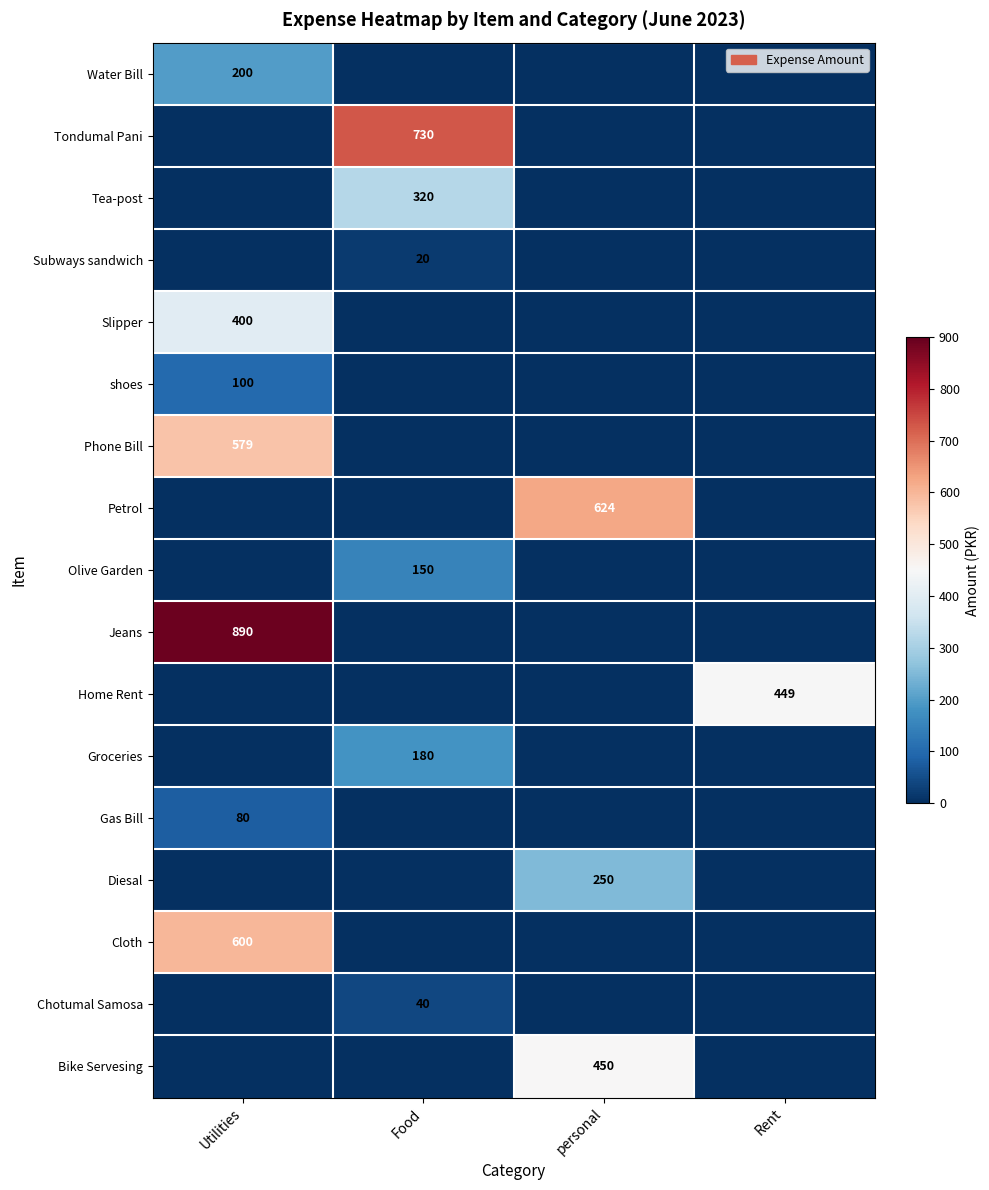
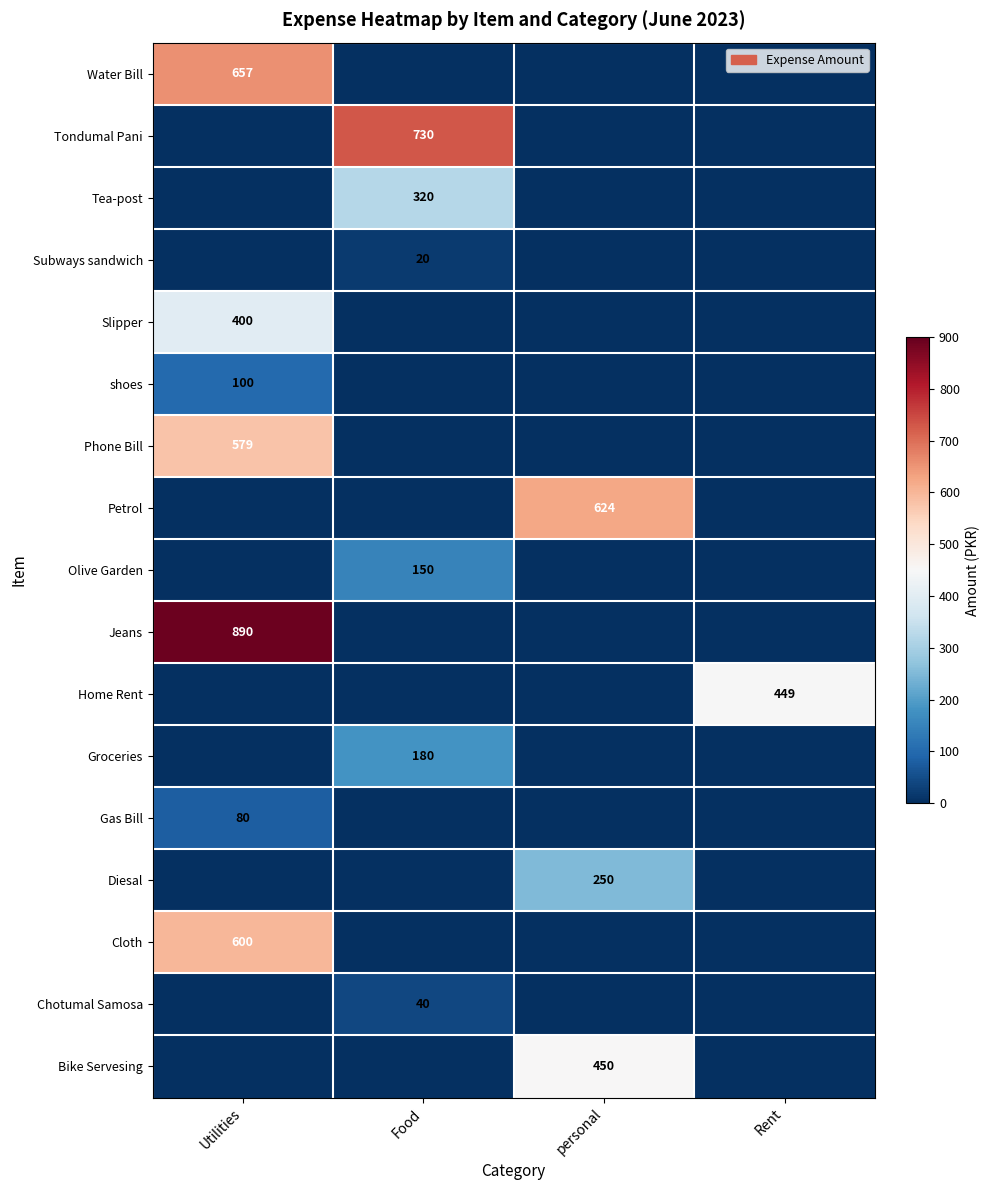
  {
    "Water Bill": {
-     "Utilities": 200
+     "Utilities": 657
    },
    "Tondumal Pani": {
      "Food": 730
    },
    "Tea-post": {
      "Food": 320
    },
    "Subways sandwich": {
      "Food": 20
    },
    "Slipper": {
      "Utilities": 400
    },
    "shoes": {
      "Utilities": 100
    },
    "Phone Bill": {
      "Utilities": 579
    },
    "Petrol": {
      "personal": 624
    },
    "Olive Garden": {
      "Food": 150
    },
    "Jeans": {
      "Utilities": 890
    },
    "Home Rent": {
      "Rent": 449
    },
    "Groceries": {
      "Food": 180
    },
    "Gas Bill": {
      "Utilities": 80
    },
    "Diesal": {
      "personal": 250
    },
    "Cloth": {
      "Utilities": 600
    },
    "Chotumal Samosa": {
      "Food": 40
    },
    "Bike Servesing": {
      "personal": 450
    }
  }
